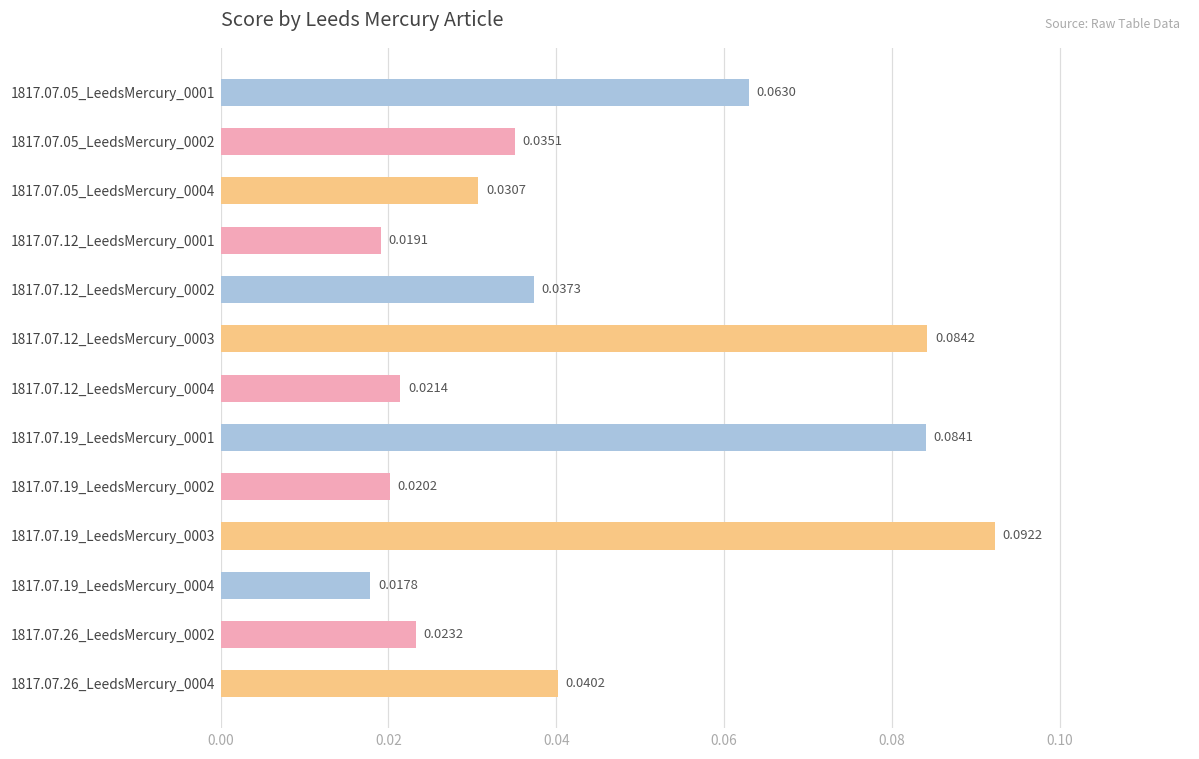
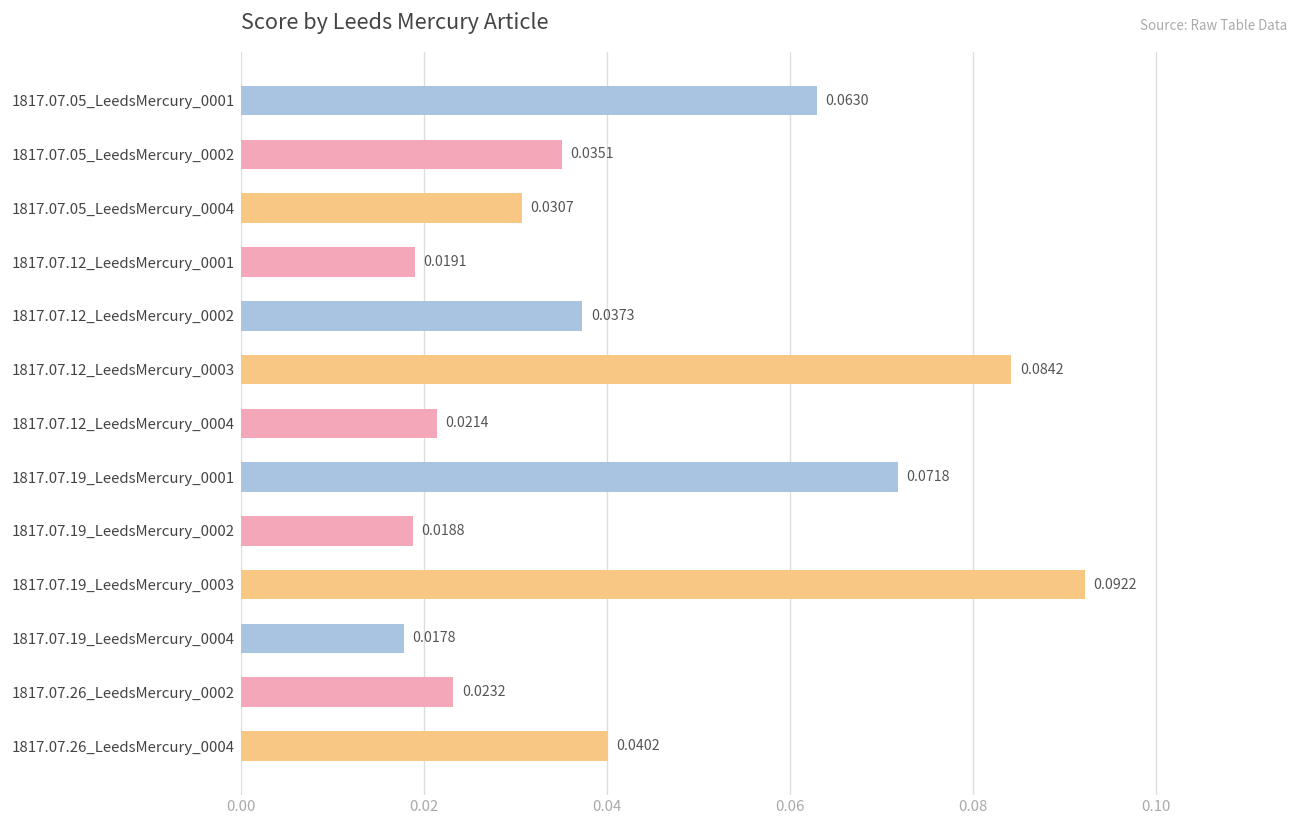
  {
    "1817.07.05_LeedsMercury_0001": 0.0630,
    "1817.07.05_LeedsMercury_0002": 0.0351,
    "1817.07.05_LeedsMercury_0004": 0.0307,
    "1817.07.12_LeedsMercury_0001": 0.0191,
    "1817.07.12_LeedsMercury_0002": 0.0373,
    "1817.07.12_LeedsMercury_0003": 0.0842,
    "1817.07.12_LeedsMercury_0004": 0.0214,
-   "1817.07.19_LeedsMercury_0001": 0.0841,
-   "1817.07.19_LeedsMercury_0002": 0.0202,
+   "1817.07.19_LeedsMercury_0001": 0.0718,
+   "1817.07.19_LeedsMercury_0002": 0.0188,
    "1817.07.19_LeedsMercury_0003": 0.0922,
    "1817.07.19_LeedsMercury_0004": 0.0178,
    "1817.07.26_LeedsMercury_0002": 0.0232,
    "1817.07.26_LeedsMercury_0004": 0.0402
  }
